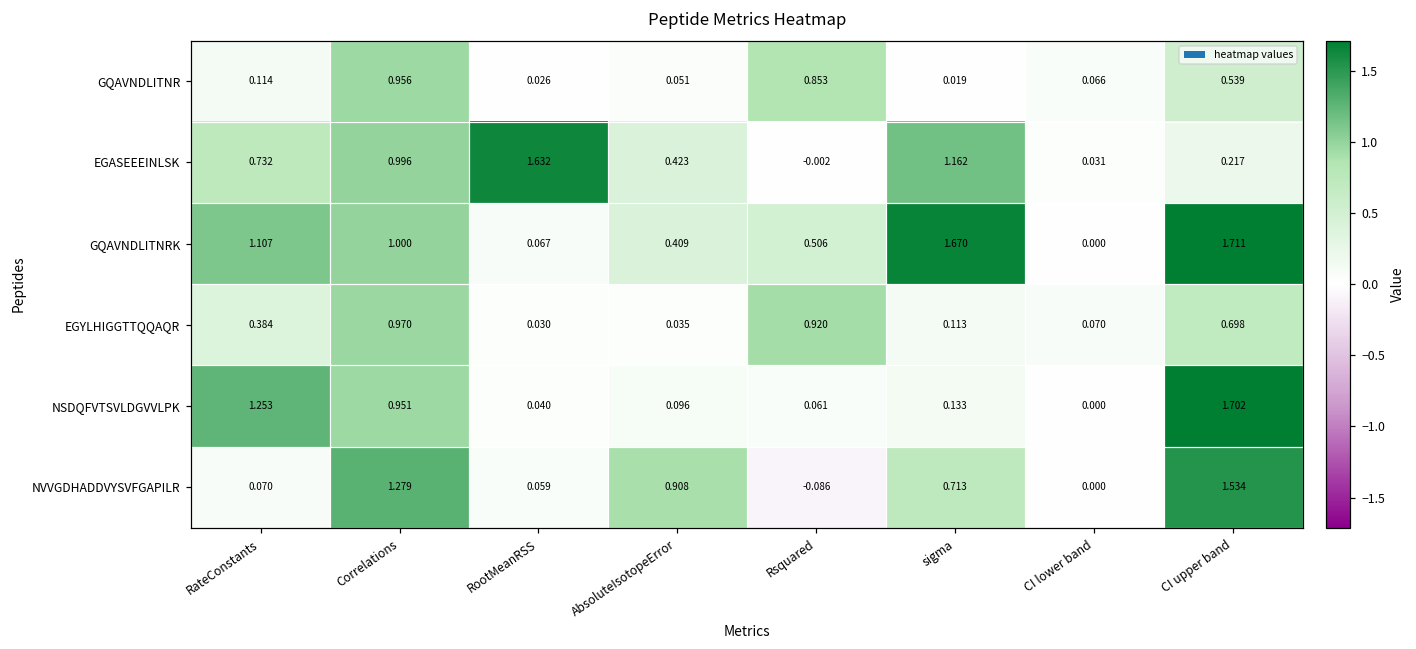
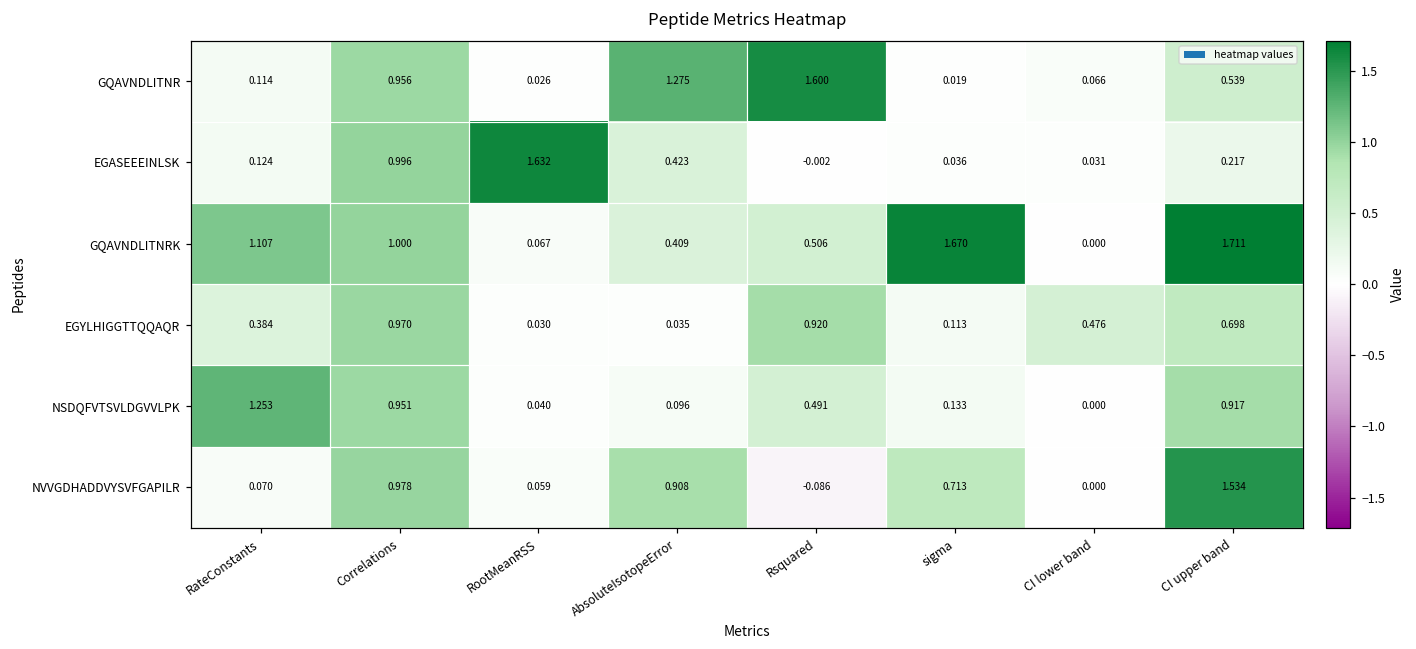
  {
    "GQAVNDLITNR": {
      "RateConstants": 0.114,
      "Correlations": 0.956,
      "RootMeanRSS": 0.026,
-     "AbsoluteIsotopeError": 0.051,
-     "Rsquared": 0.853,
+     "AbsoluteIsotopeError": 1.275,
+     "Rsquared": 1.600,
      "sigma": 0.019,
      "CI lower band": 0.066,
      "CI upper band": 0.539
    },
    "EGASEEEINLSK": {
-     "RateConstants": 0.732,
+     "RateConstants": 0.124,
      "Correlations": 0.996,
      "RootMeanRSS": 1.632,
      "AbsoluteIsotopeError": 0.423,
      "Rsquared": -0.002,
-     "sigma": 1.162,
+     "sigma": 0.036,
      "CI lower band": 0.031,
      "CI upper band": 0.217
    },
    "GQAVNDLITNRK": {
      "RateConstants": 1.107,
      "Correlations": 1.000,
      "RootMeanRSS": 0.067,
      "AbsoluteIsotopeError": 0.409,
      "Rsquared": 0.506,
      "sigma": 1.670,
      "CI lower band": 0.000,
      "CI upper band": 1.711
    },
    "EGYLHIGGTTQQAQR": {
      "RateConstants": 0.384,
      "Correlations": 0.970,
      "RootMeanRSS": 0.030,
      "AbsoluteIsotopeError": 0.035,
      "Rsquared": 0.920,
      "sigma": 0.113,
-     "CI lower band": 0.070,
+     "CI lower band": 0.476,
      "CI upper band": 0.698
    },
    "NSDQFVTSVLDGVVLPK": {
      "RateConstants": 1.253,
      "Correlations": 0.951,
      "RootMeanRSS": 0.040,
      "AbsoluteIsotopeError": 0.096,
-     "Rsquared": 0.061,
+     "Rsquared": 0.491,
      "sigma": 0.133,
      "CI lower band": 0.000,
-     "CI upper band": 1.702
+     "CI upper band": 0.917
    },
    "NVVGDHADDVYSVFGAPILR": {
      "RateConstants": 0.070,
-     "Correlations": 1.279,
+     "Correlations": 0.978,
      "RootMeanRSS": 0.059,
      "AbsoluteIsotopeError": 0.908,
      "Rsquared": -0.086,
      "sigma": 0.713,
      "CI lower band": 0.000,
      "CI upper band": 1.534
    }
  }
